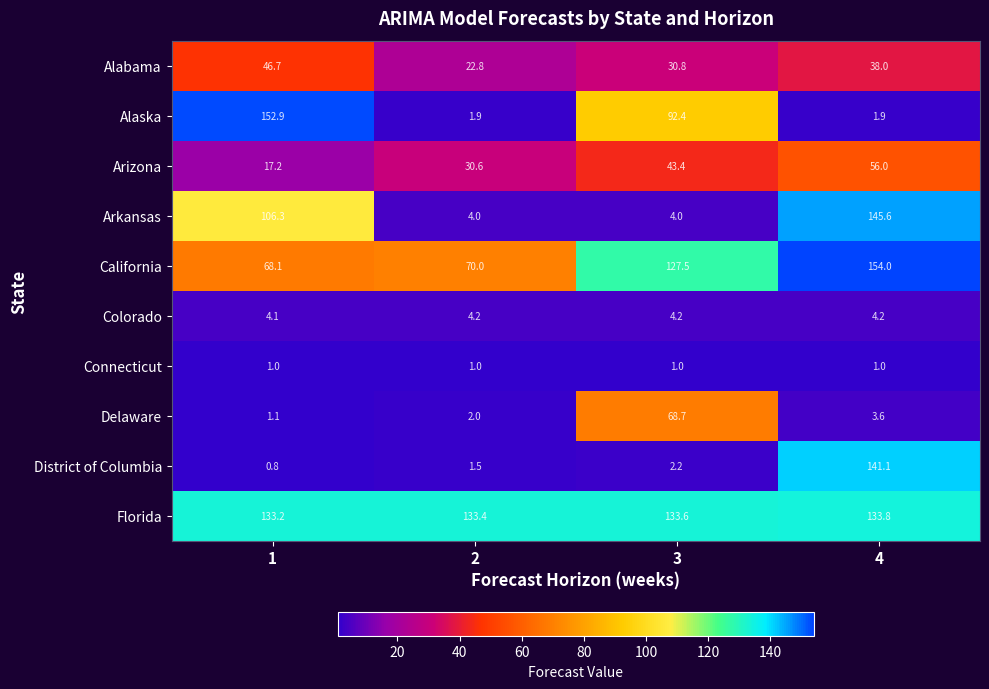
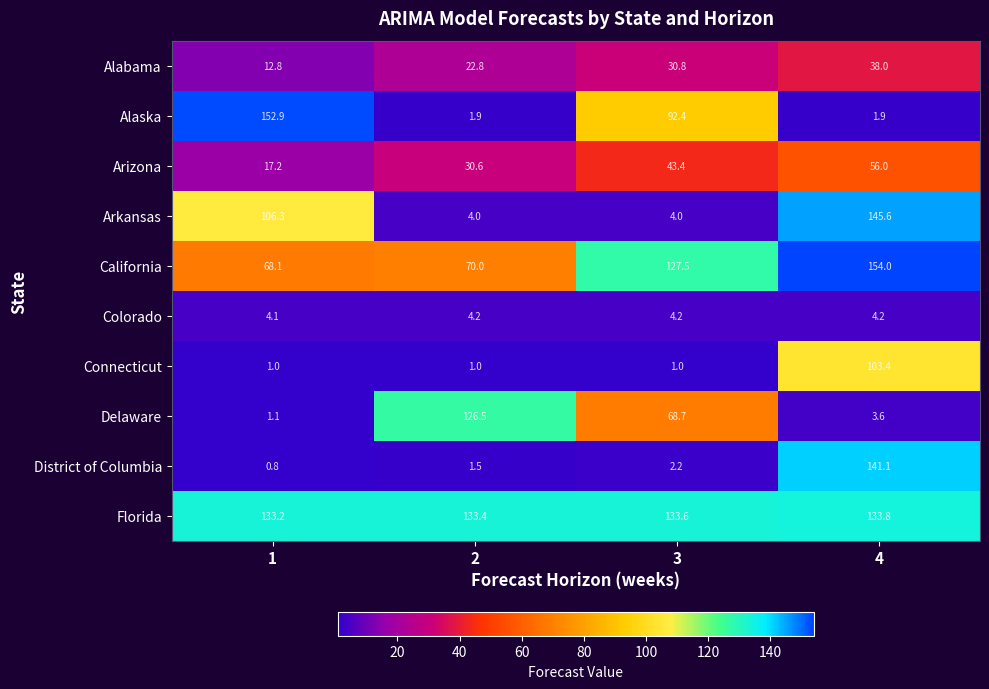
  {
    "Alabama": {
-     "1": 46.7,
+     "1": 12.8,
      "2": 22.8,
      "3": 30.8,
      "4": 38.0
    },
    "Alaska": {
      "1": 152.9,
      "2": 1.9,
      "3": 92.4,
      "4": 1.9
    },
    "Arizona": {
      "1": 17.2,
      "2": 30.6,
      "3": 43.4,
      "4": 56.0
    },
    "Arkansas": {
      "1": 106.3,
      "2": 4.0,
      "3": 4.0,
      "4": 145.6
    },
    "California": {
      "1": 68.1,
      "2": 70.0,
      "3": 127.5,
      "4": 154.0
    },
    "Colorado": {
      "1": 4.1,
      "2": 4.2,
      "3": 4.2,
      "4": 4.2
    },
    "Connecticut": {
      "1": 1.0,
      "2": 1.0,
      "3": 1.0,
-     "4": 1.0
+     "4": 103.4
    },
    "Delaware": {
      "1": 1.1,
-     "2": 2.0,
+     "2": 126.5,
      "3": 68.7,
      "4": 3.6
    },
    "District of Columbia": {
      "1": 0.8,
      "2": 1.5,
      "3": 2.2,
      "4": 141.1
    },
    "Florida": {
      "1": 133.2,
      "2": 133.4,
      "3": 133.6,
      "4": 133.8
    }
  }
